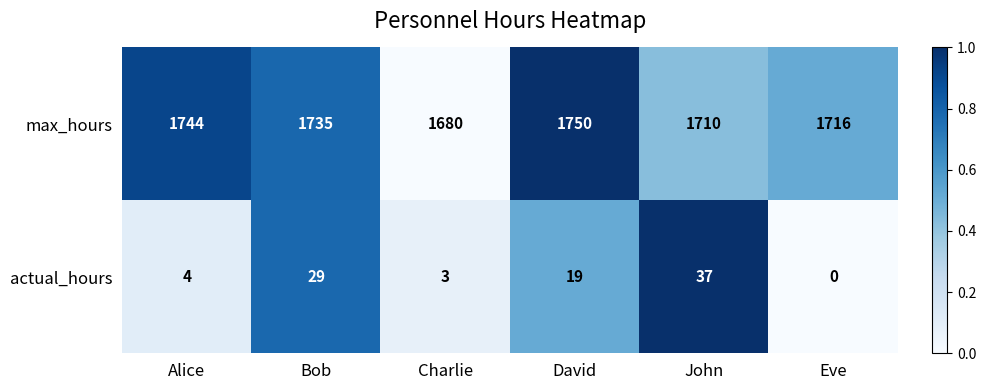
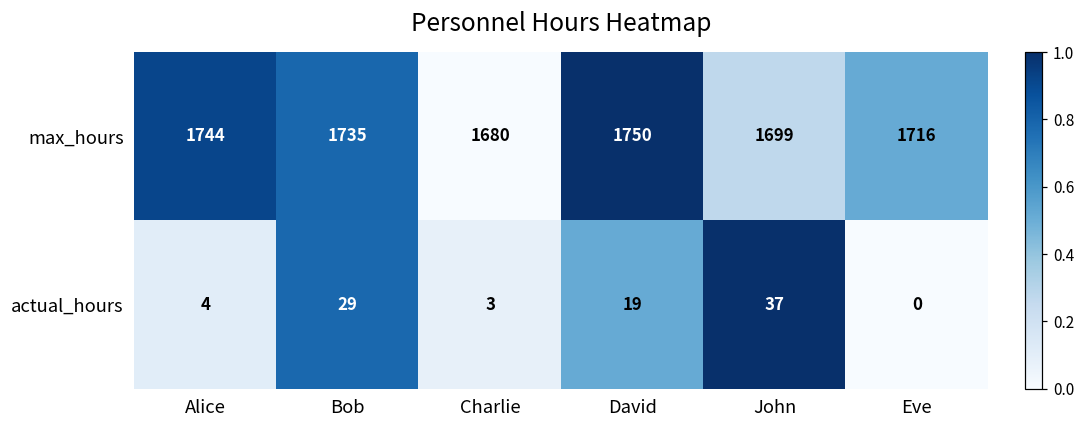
  {
    "max_hours": {
      "Alice": 1744,
      "Bob": 1735,
      "Charlie": 1680,
      "David": 1750,
-     "John": 1710,
+     "John": 1699,
      "Eve": 1716
    },
    "actual_hours": {
      "Alice": 4,
      "Bob": 29,
      "Charlie": 3,
      "David": 19,
      "John": 37,
      "Eve": 0
    }
  }
